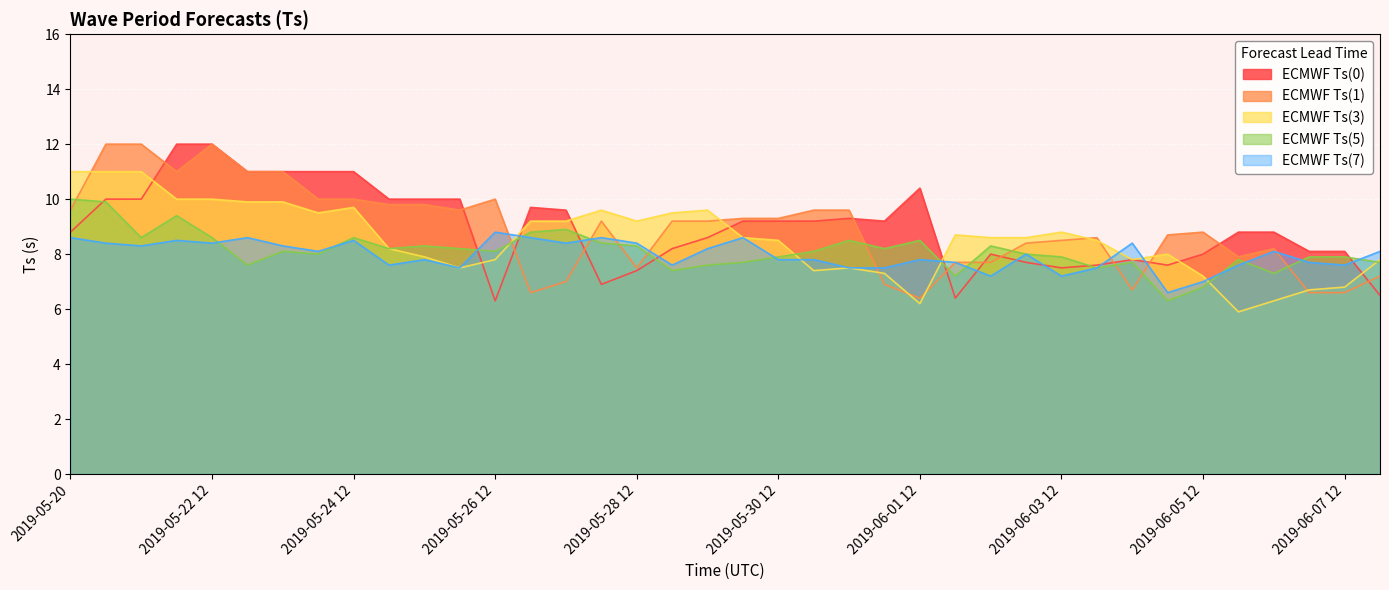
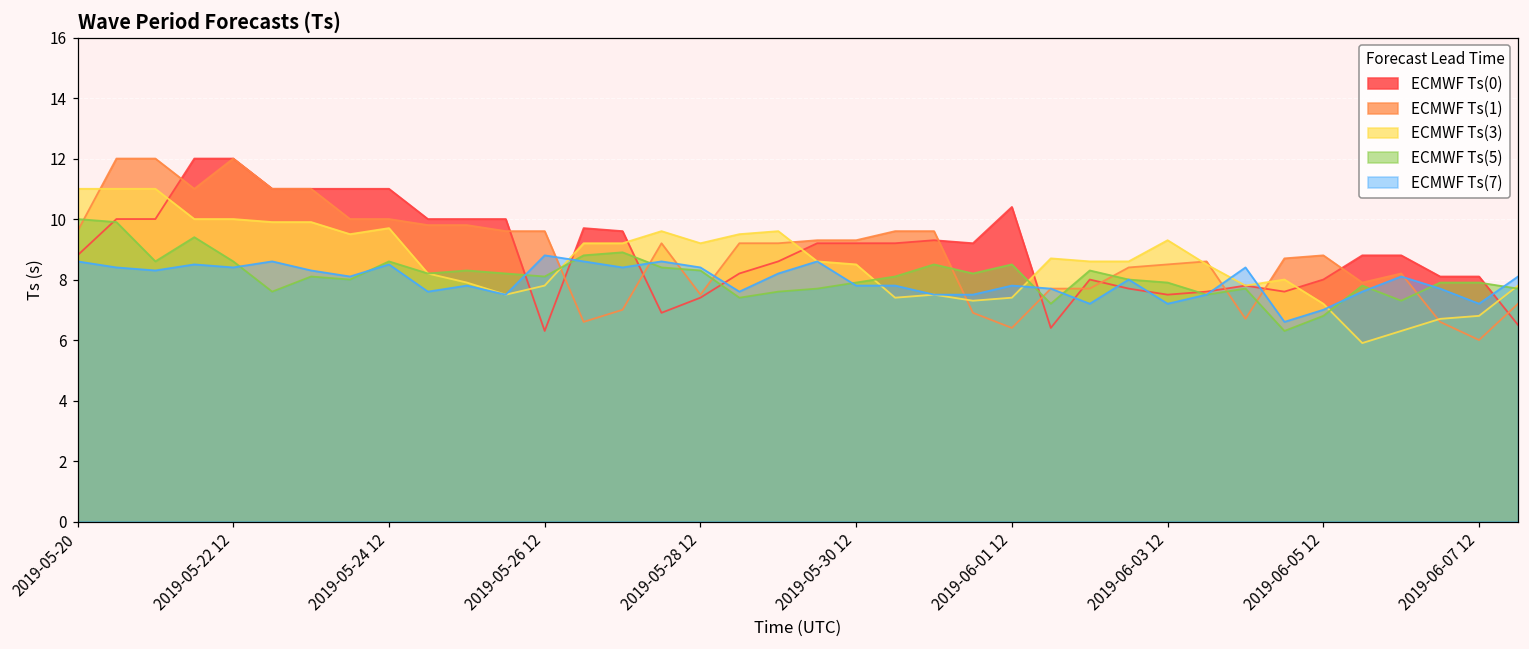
  {
    "ECMWF Ts(0)": {
      "2019-05-20": 8.8,
      "2019-05-24 12": 11.0,
      "2019-05-26 12": 6.3,
      "2019-05-28 12": 7.4,
      "2019-05-30 12": 9.2,
      "2019-06-01 12": 10.4,
      "2019-06-03 12": 7.5,
      "2019-06-05 12": 8.0,
      "2019-06-07 12": 8.1
    },
    "ECMWF Ts(1)": {
      "2019-05-20": 9.6,
      "2019-05-24 12": 10.0,
-     "2019-05-26 12": 10.0,
+     "2019-05-26 12": 9.6,
      "2019-05-28 12": 7.5,
      "2019-05-30 12": 9.3,
      "2019-06-01 12": 6.4,
      "2019-06-03 12": 8.5,
      "2019-06-05 12": 8.8,
-     "2019-06-07 12": 6.6
+     "2019-06-07 12": 6.0
    },
    "ECMWF Ts(3)": {
      "2019-05-20": 11.0,
      "2019-05-22 12": 10.0,
      "2019-05-24 12": 9.7,
      "2019-05-26 12": 7.8,
      "2019-05-28 12": 9.2,
      "2019-05-30 12": 8.5,
-     "2019-06-01 12": 6.2,
-     "2019-06-03 12": 8.8,
+     "2019-06-01 12": 7.4,
+     "2019-06-03 12": 9.3,
      "2019-06-05 12": 7.2,
      "2019-06-07 12": 6.8
    },
    "ECMWF Ts(5)": {
      "2019-05-20": 10.0,
      "2019-05-22 12": 8.6,
      "2019-05-24 12": 8.6,
      "2019-05-26 12": 8.1,
      "2019-05-28 12": 8.3,
      "2019-05-30 12": 7.9,
      "2019-06-01 12": 8.5,
      "2019-06-03 12": 7.9,
      "2019-06-05 12": 6.8,
      "2019-06-07 12": 7.9
    },
    "ECMWF Ts(7)": {
      "2019-05-20": 8.6,
      "2019-05-22 12": 8.4,
      "2019-05-24 12": 8.5,
      "2019-05-26 12": 8.8,
      "2019-05-28 12": 8.4,
      "2019-05-30 12": 7.8,
      "2019-06-01 12": 7.8,
      "2019-06-03 12": 7.2,
      "2019-06-05 12": 7.0,
-     "2019-06-07 12": 7.6
+     "2019-06-07 12": 7.2
    }
  }
